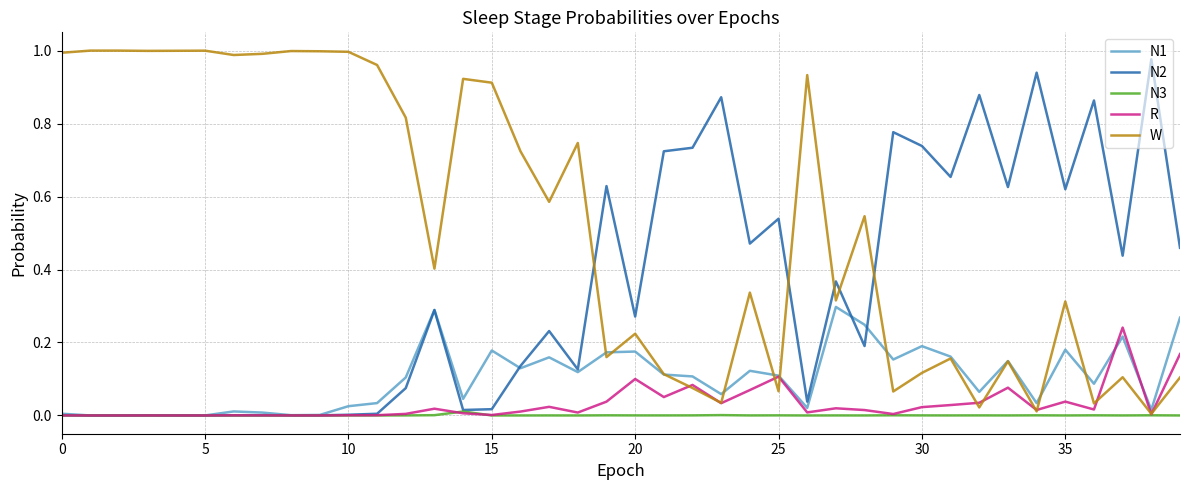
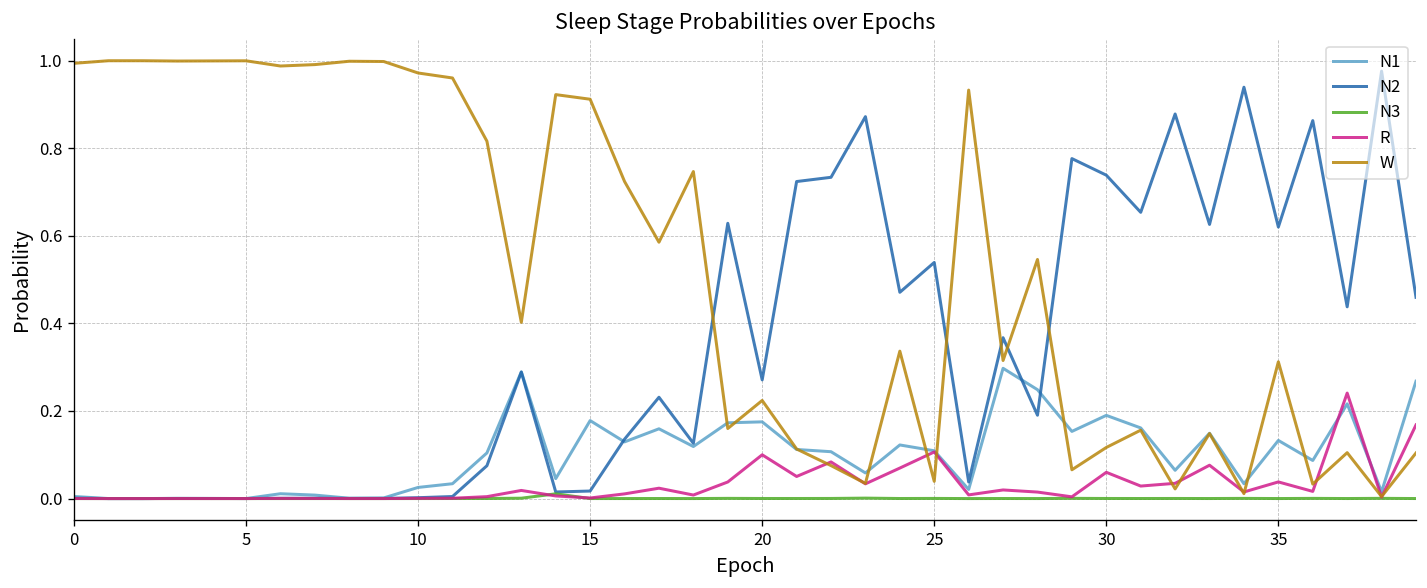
  {
    "N1": {
      "10": 0.03,
      "15": 0.18,
      "20": 0.18,
      "30": 0.19,
-     "35": 0.18
+     "35": 0.13
    },
    "N2": {
      "15": 0.02,
      "20": 0.27,
      "25": 0.54,
      "30": 0.74,
      "35": 0.62
    },
    "N3": {
      "20": 0.00,
      "25": 0.00,
      "30": 0.00,
      "35": 0.00
    },
    "R": {
      "20": 0.10,
-     "30": 0.02,
+     "30": 0.06,
      "35": 0.04
    },
    "W": {
      "0": 0.99,
      "5": 1.00,
-     "10": 1.00,
+     "10": 0.97,
      "15": 0.91,
      "20": 0.22,
-     "25": 0.07,
+     "25": 0.04,
      "30": 0.12,
      "35": 0.31
    }
  }
